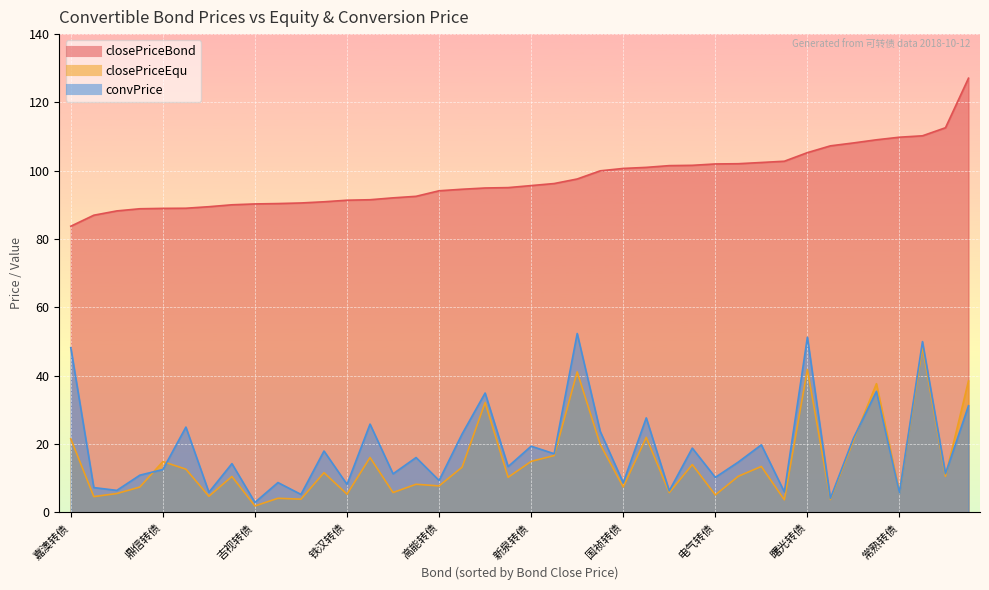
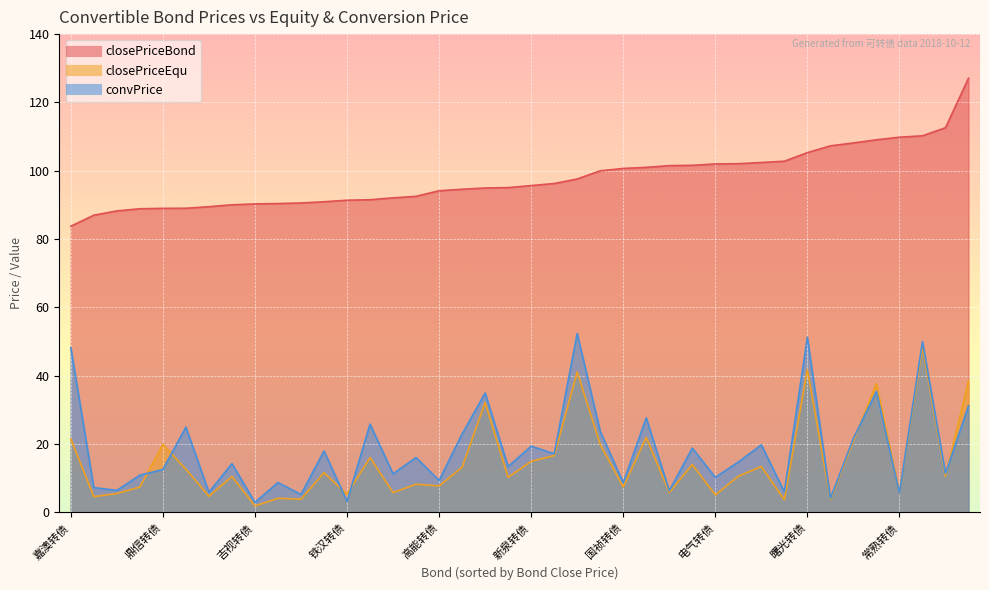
  {
    "closePriceBond": {
      "嘉澳转债": 84,
      "鼎信转债": 89,
      "铁汉转债": 91,
      "电气转债": 102
    },
    "closePriceEqu": {
      "嘉澳转债": 22,
-     "鼎信转债": 15,
+     "鼎信转债": 20,
      "铁汉转债": 5,
      "电气转债": 5
    },
    "convPrice": {
      "嘉澳转债": 48,
      "鼎信转债": 13,
-     "铁汉转债": 8,
+     "铁汉转债": 3,
      "电气转债": 10
    }
  }
